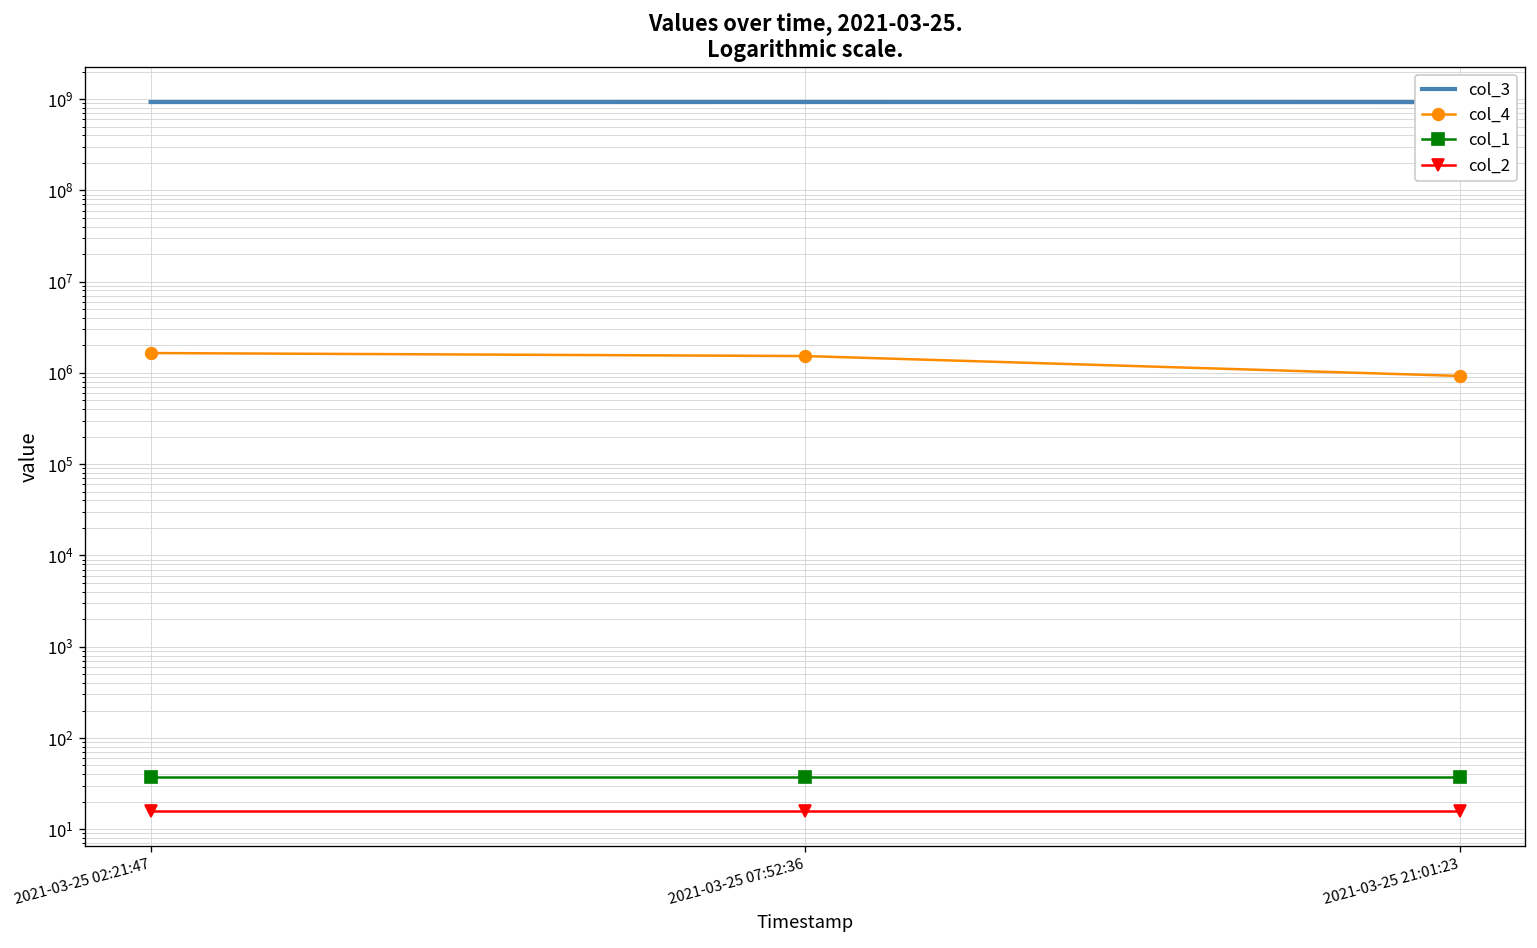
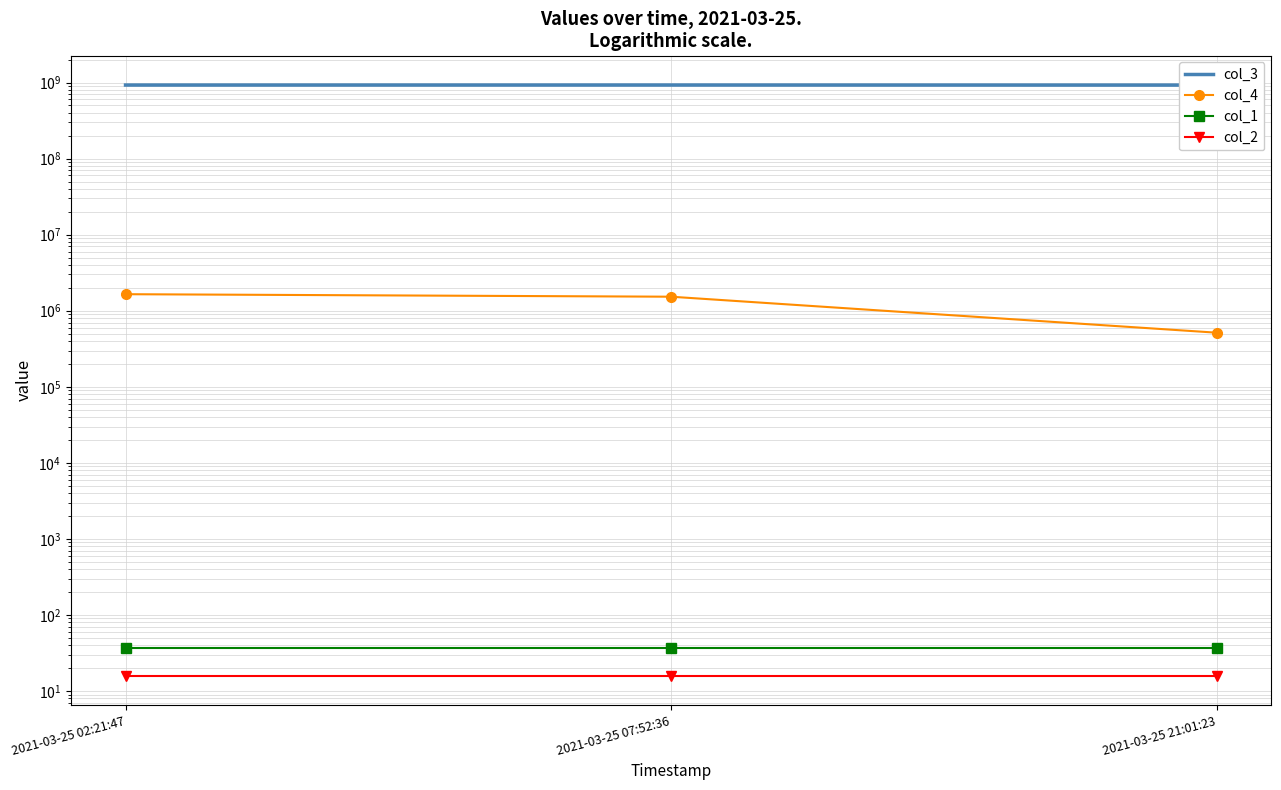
  {
    "col_3": {
      "2021-03-25 02:21:47": 900000000,
      "2021-03-25 07:52:36": 900000000
    },
    "col_4": {
      "2021-03-25 02:21:47": 1600000,
      "2021-03-25 07:52:36": 1500000,
-     "2021-03-25 21:01:23": 900000
+     "2021-03-25 21:01:23": 500000
    },
    "col_1": {
      "2021-03-25 02:21:47": 40,
      "2021-03-25 07:52:36": 40,
      "2021-03-25 21:01:23": 40
    },
    "col_2": {
      "2021-03-25 02:21:47": 16,
      "2021-03-25 07:52:36": 16,
      "2021-03-25 21:01:23": 16
    }
  }
